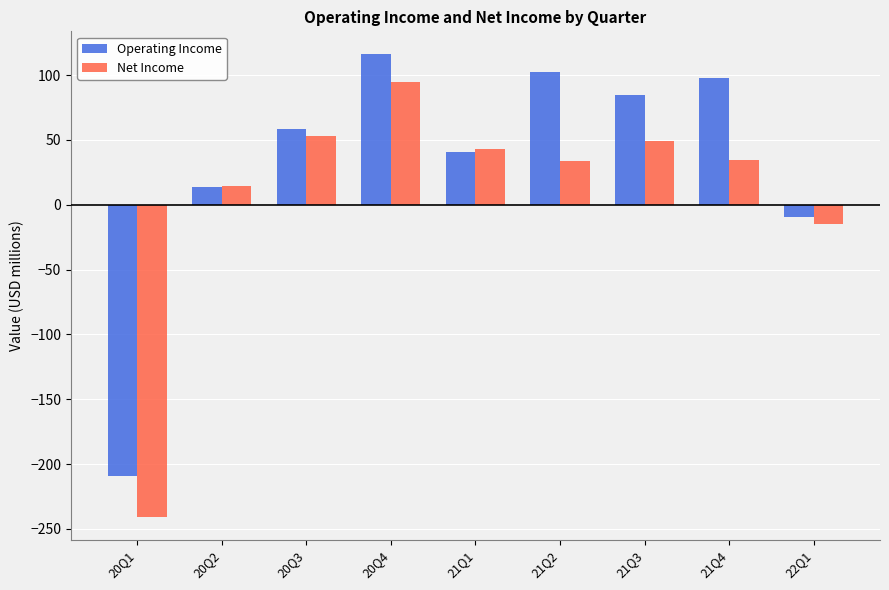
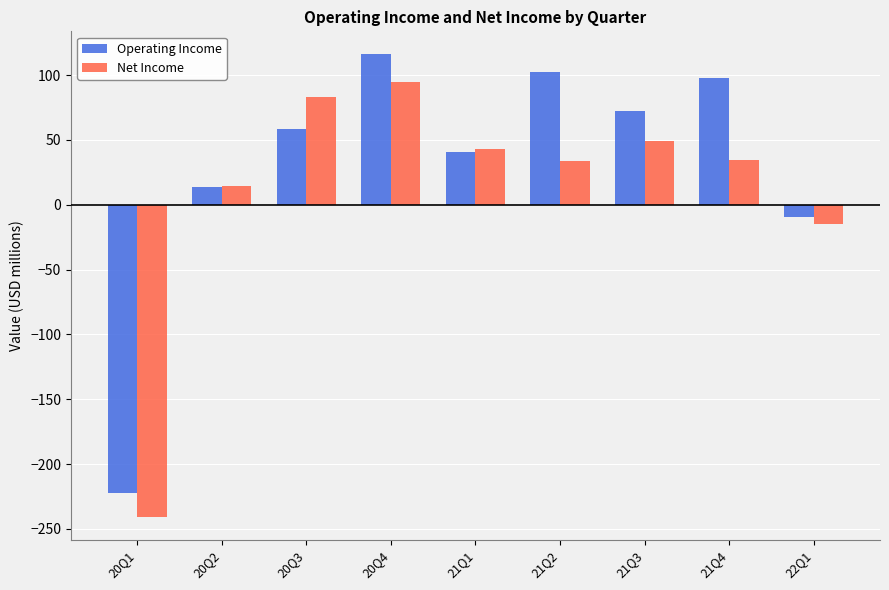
  {
    "Operating Income": {
-     "20Q1": -209,
+     "20Q1": -223,
      "20Q2": 14,
      "20Q3": 59,
      "20Q4": 116,
      "21Q1": 41,
      "21Q2": 102,
-     "21Q3": 84,
+     "21Q3": 73,
      "21Q4": 98,
      "22Q1": -10
    },
    "Net Income": {
      "20Q1": -241,
      "20Q2": 15,
-     "20Q3": 53,
+     "20Q3": 83,
      "20Q4": 94,
      "21Q1": 43,
      "21Q2": 34,
      "21Q3": 49,
      "21Q4": 35,
      "22Q1": -15
    }
  }
